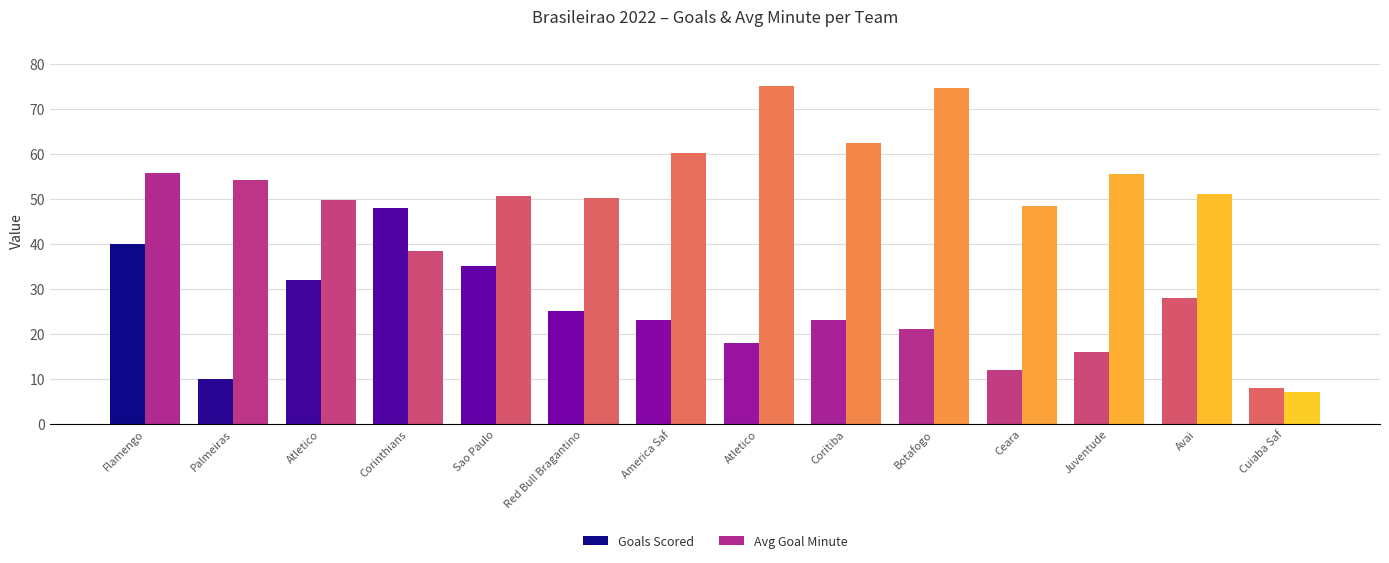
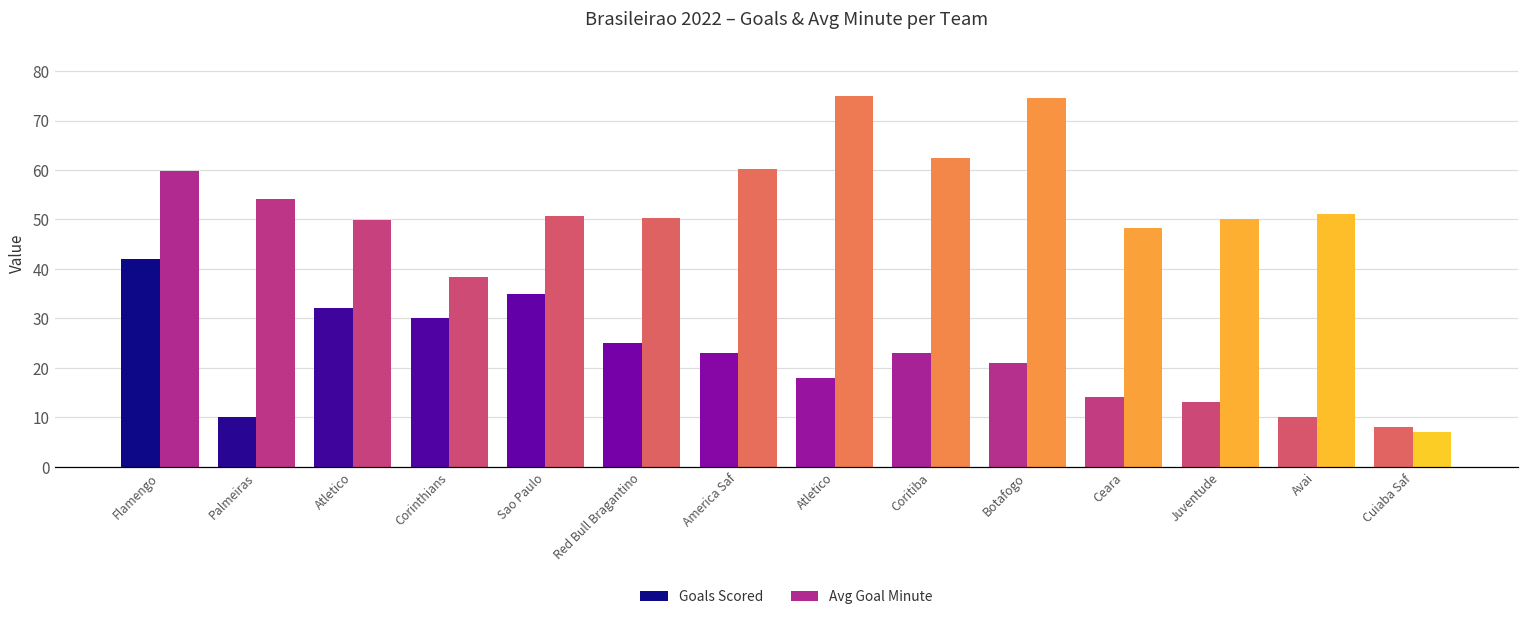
  {
    "Goals Scored": {
-     "Flamengo": 40,
+     "Flamengo": 42,
      "Palmeiras": 10,
-     "Corinthians": 48,
+     "Corinthians": 30,
      "Sao Paulo": 35,
      "Red Bull Bragantino": 25,
      "America Saf": 23,
      "Coritiba": 23,
      "Botafogo": 21,
-     "Ceara": 12,
-     "Juventude": 16,
-     "Avai": 28,
+     "Ceara": 14,
+     "Juventude": 13,
+     "Avai": 10,
      "Cuiaba Saf": 8
    },
    "Avg Goal Minute": {
-     "Flamengo": 56,
+     "Flamengo": 60,
      "Palmeiras": 54,
      "Corinthians": 38,
      "Sao Paulo": 51,
      "Red Bull Bragantino": 50,
      "America Saf": 60,
      "Coritiba": 62,
      "Botafogo": 75,
      "Ceara": 48,
-     "Juventude": 56,
+     "Juventude": 50,
      "Avai": 51,
      "Cuiaba Saf": 7
    }
  }
